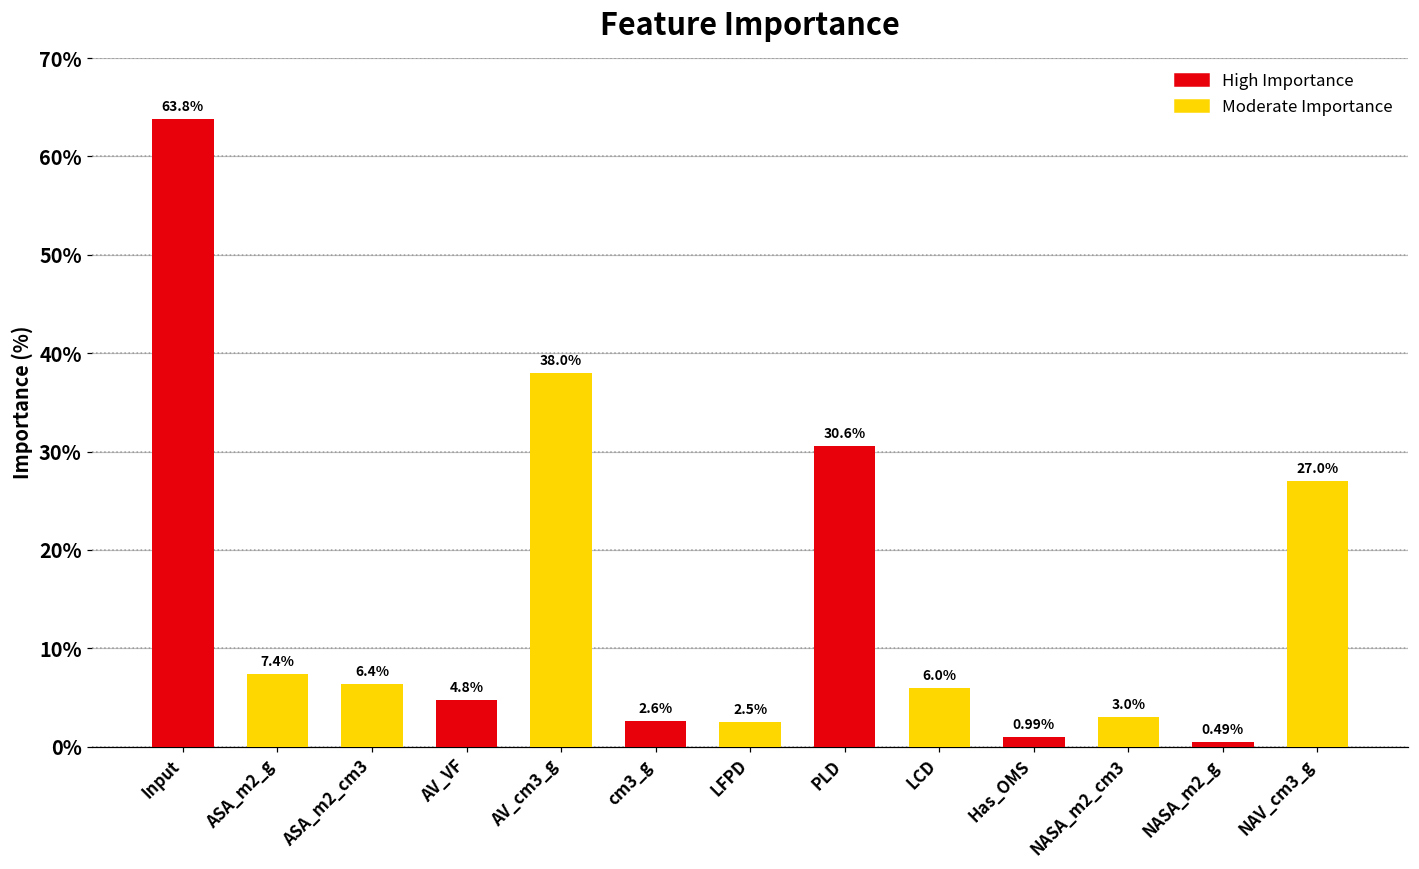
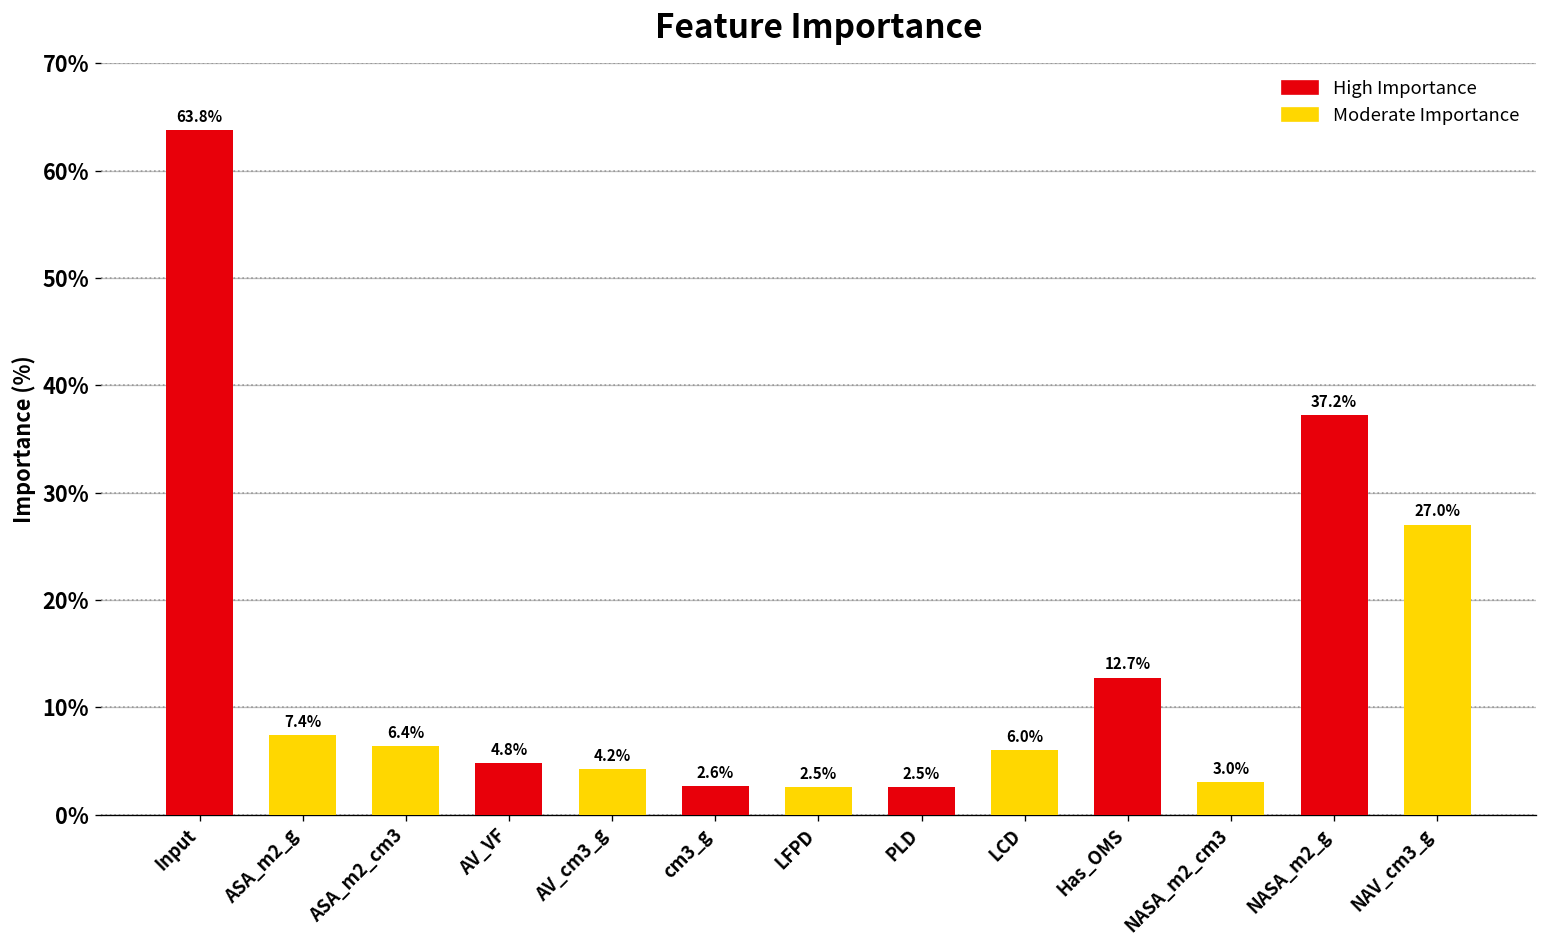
  {
    "Input": "63.8%",
    "ASA_m2_g": "7.4%",
    "ASA_m2_cm3": "6.4%",
    "AV_VF": "4.8%",
-   "AV_cm3_g": "38.0%",
+   "AV_cm3_g": "4.2%",
    "cm3_g": "2.6%",
    "LFPD": "2.5%",
-   "PLD": "30.6%",
+   "PLD": "2.5%",
    "LCD": "6.0%",
-   "Has_OMS": "0.99%",
+   "Has_OMS": "12.7%",
    "NASA_m2_cm3": "3.0%",
-   "NASA_m2_g": "0.49%",
+   "NASA_m2_g": "37.2%",
    "NAV_cm3_g": "27.0%"
  }
